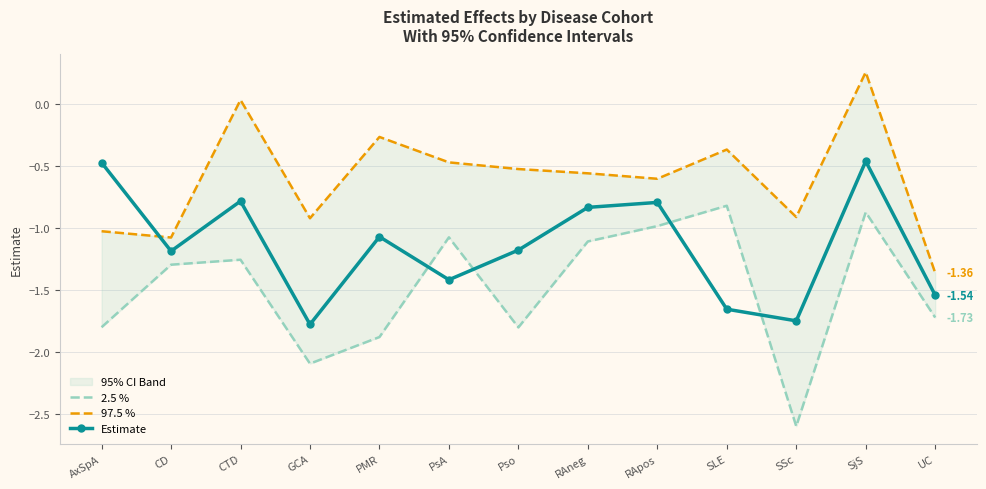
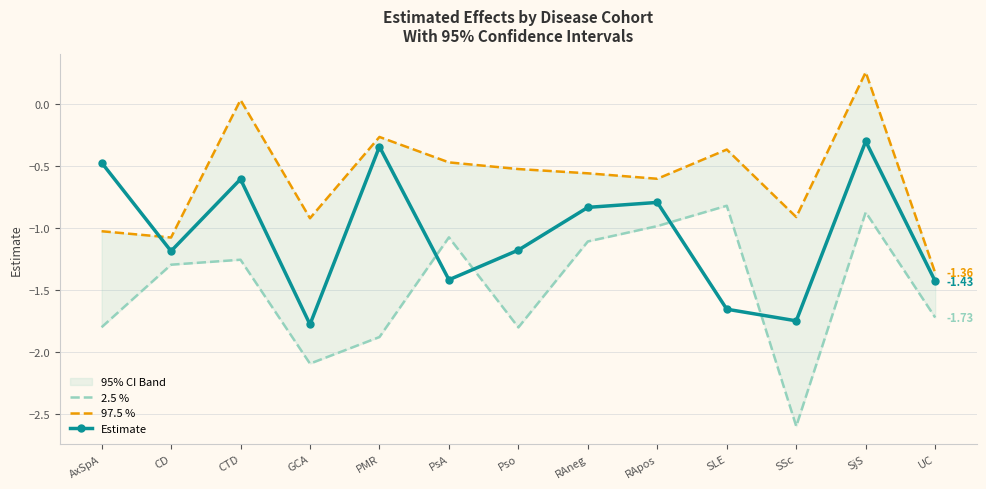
  {
    "Estimate": {
-     "CTD": -0.79,
-     "PMR": -1.07,
-     "SjS": -0.46,
-     "UC": -1.54
+     "CTD": -0.61,
+     "PMR": -0.35,
+     "SjS": -0.30,
+     "UC": -1.43
    }
  }
